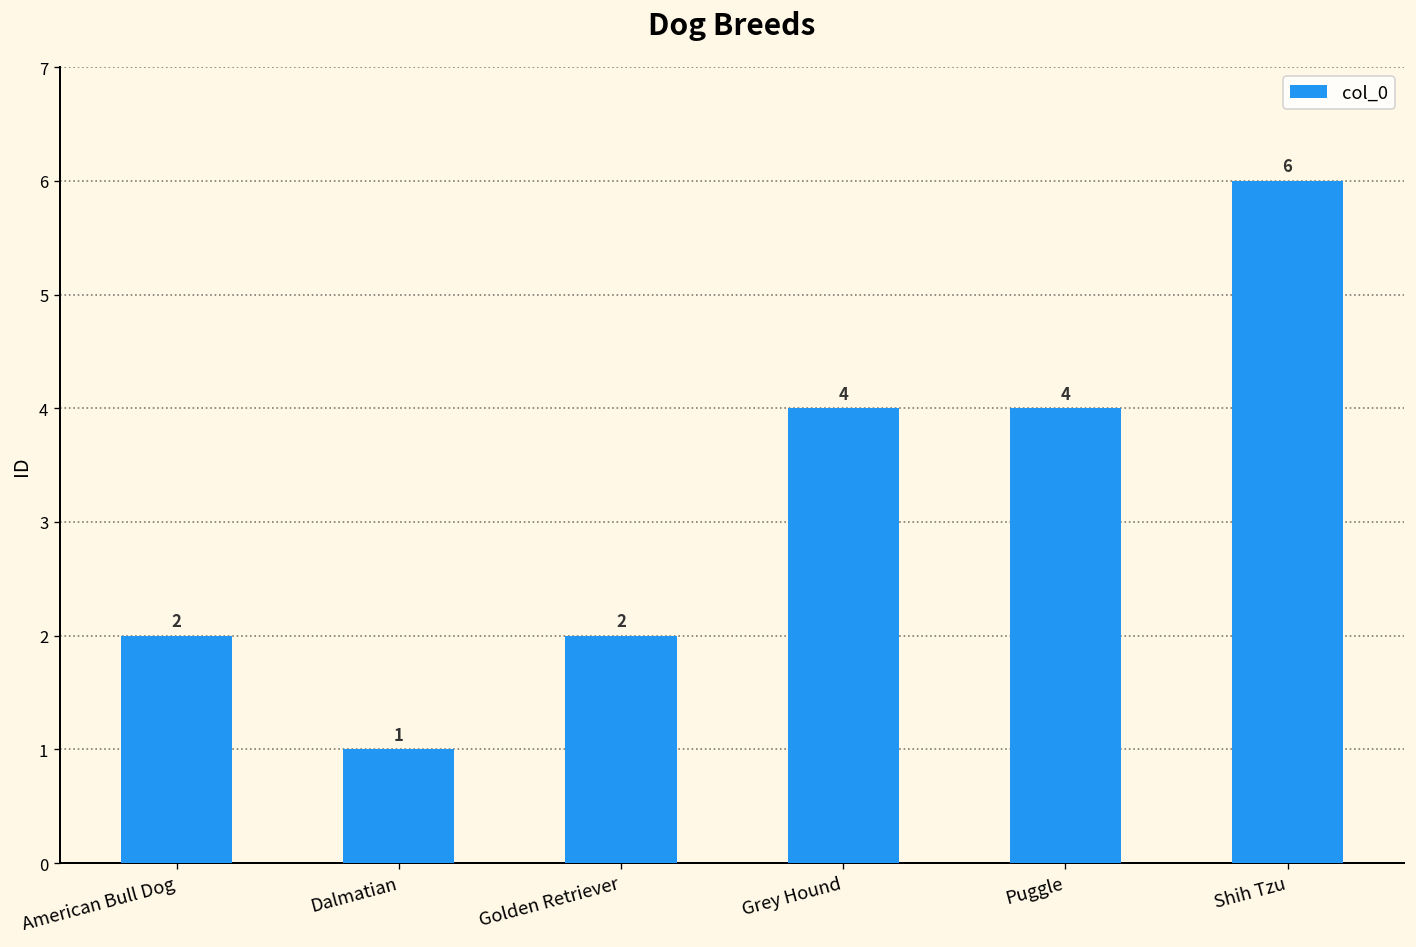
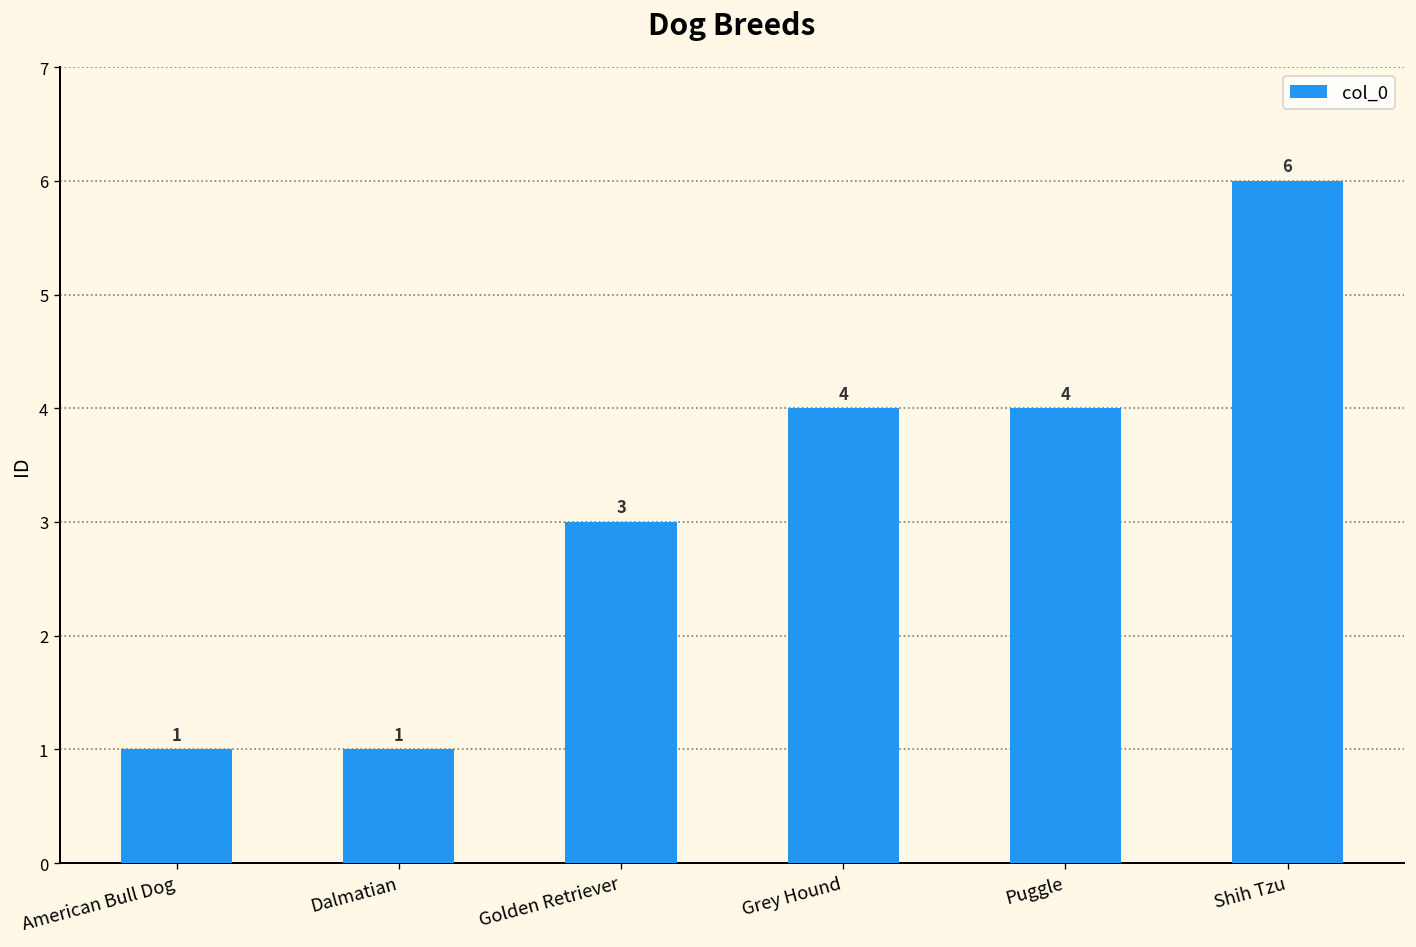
  {
-   "American Bull Dog": 2,
+   "American Bull Dog": 1,
    "Dalmatian": 1,
-   "Golden Retriever": 2,
+   "Golden Retriever": 3,
    "Grey Hound": 4,
    "Puggle": 4,
    "Shih Tzu": 6
  }
